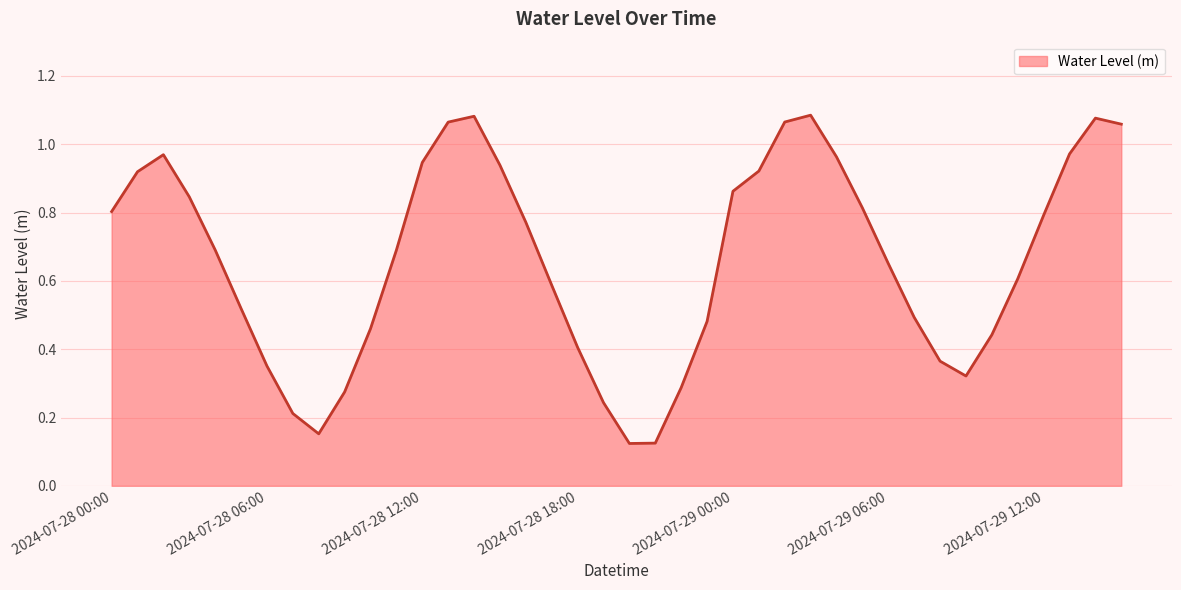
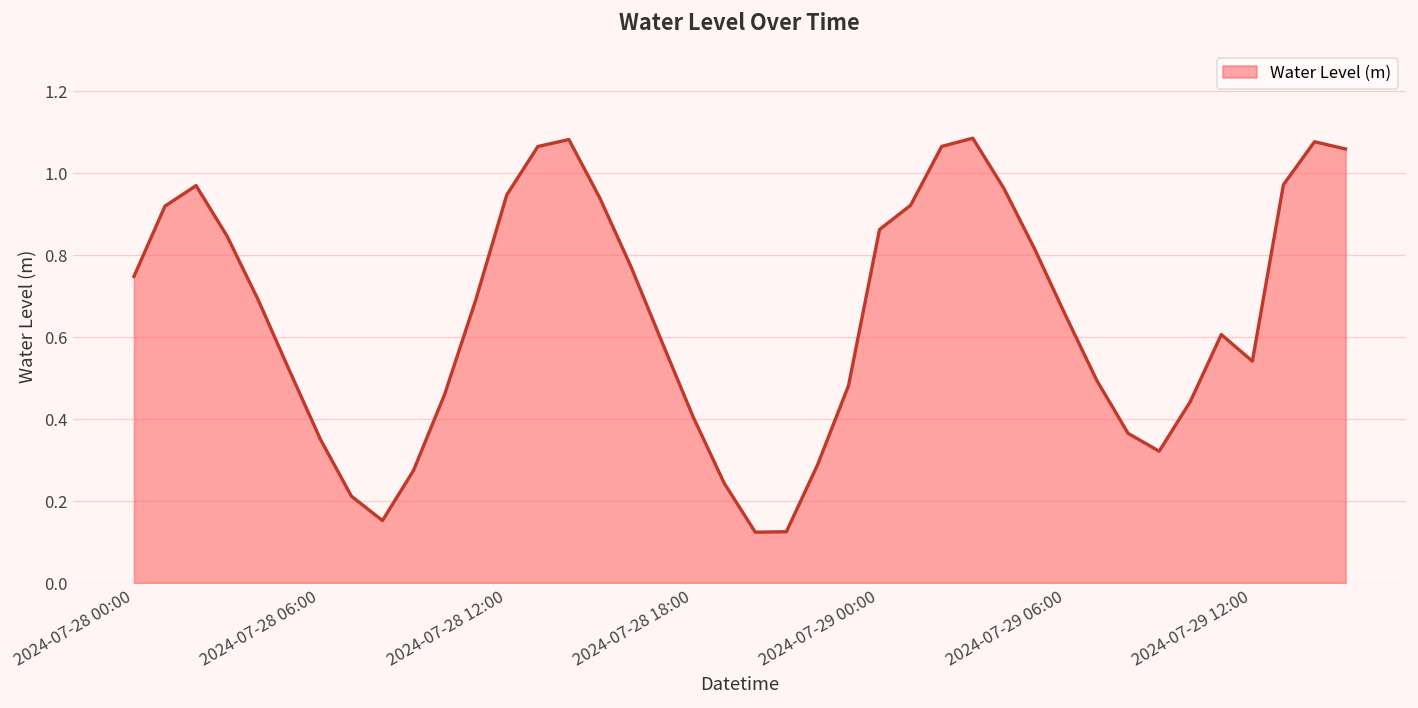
  {
-   "2024-07-28 00:00": 0.80,
+   "2024-07-28 00:00": 0.75,
    "2024-07-28 06:00": 0.35,
    "2024-07-28 12:00": 0.95,
    "2024-07-28 18:00": 0.41,
    "2024-07-29 00:00": 0.86,
    "2024-07-29 06:00": 0.65,
-   "2024-07-29 12:00": 0.79
+   "2024-07-29 12:00": 0.54
  }
